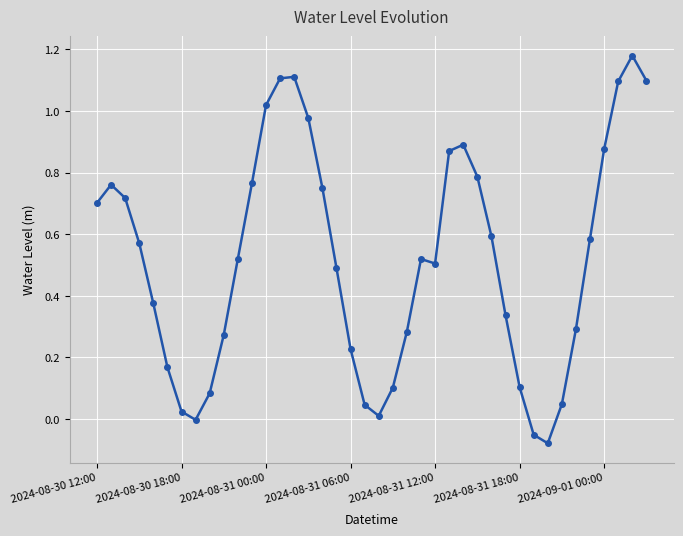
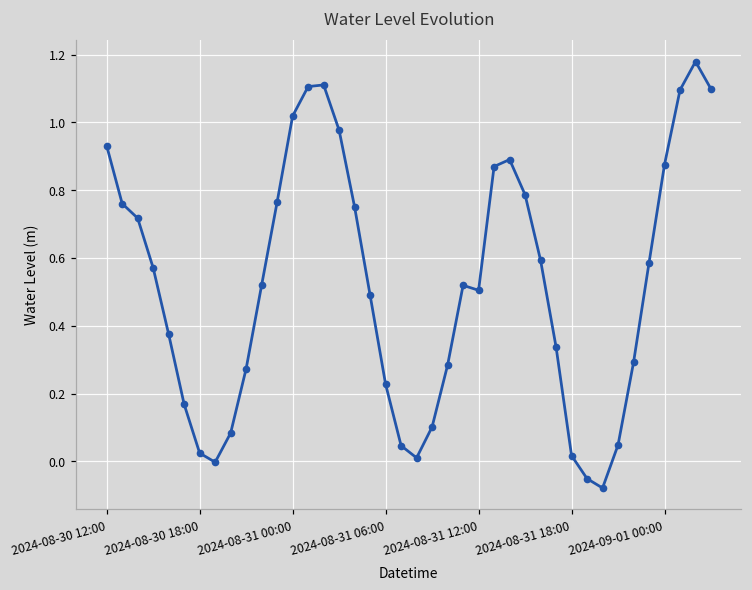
  {
-   "2024-08-30 12:00": 0.70,
+   "2024-08-30 12:00": 0.93,
    "2024-08-30 18:00": 0.02,
    "2024-08-31 00:00": 1.02,
    "2024-08-31 06:00": 0.23,
    "2024-08-31 12:00": 0.50,
-   "2024-08-31 18:00": 0.10,
+   "2024-08-31 18:00": 0.02,
    "2024-09-01 00:00": 0.88
  }
